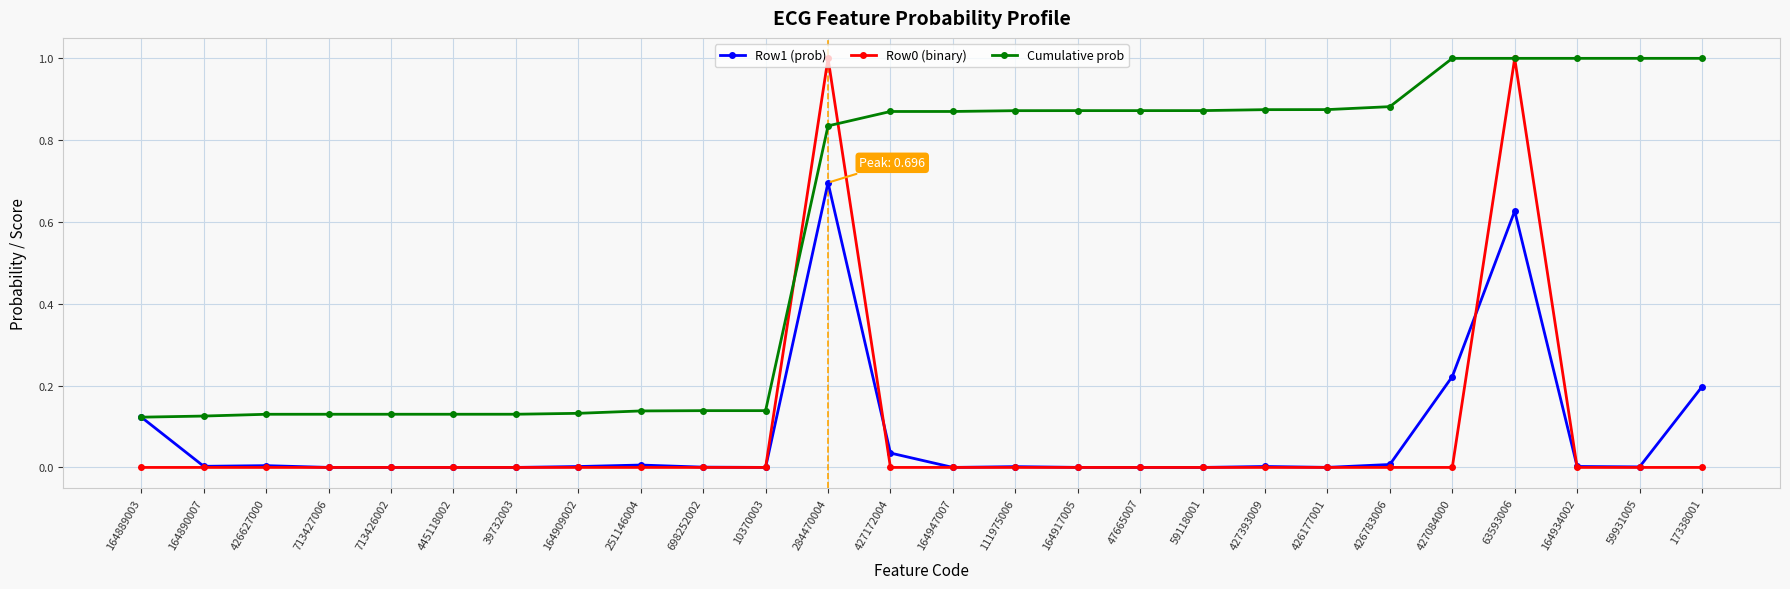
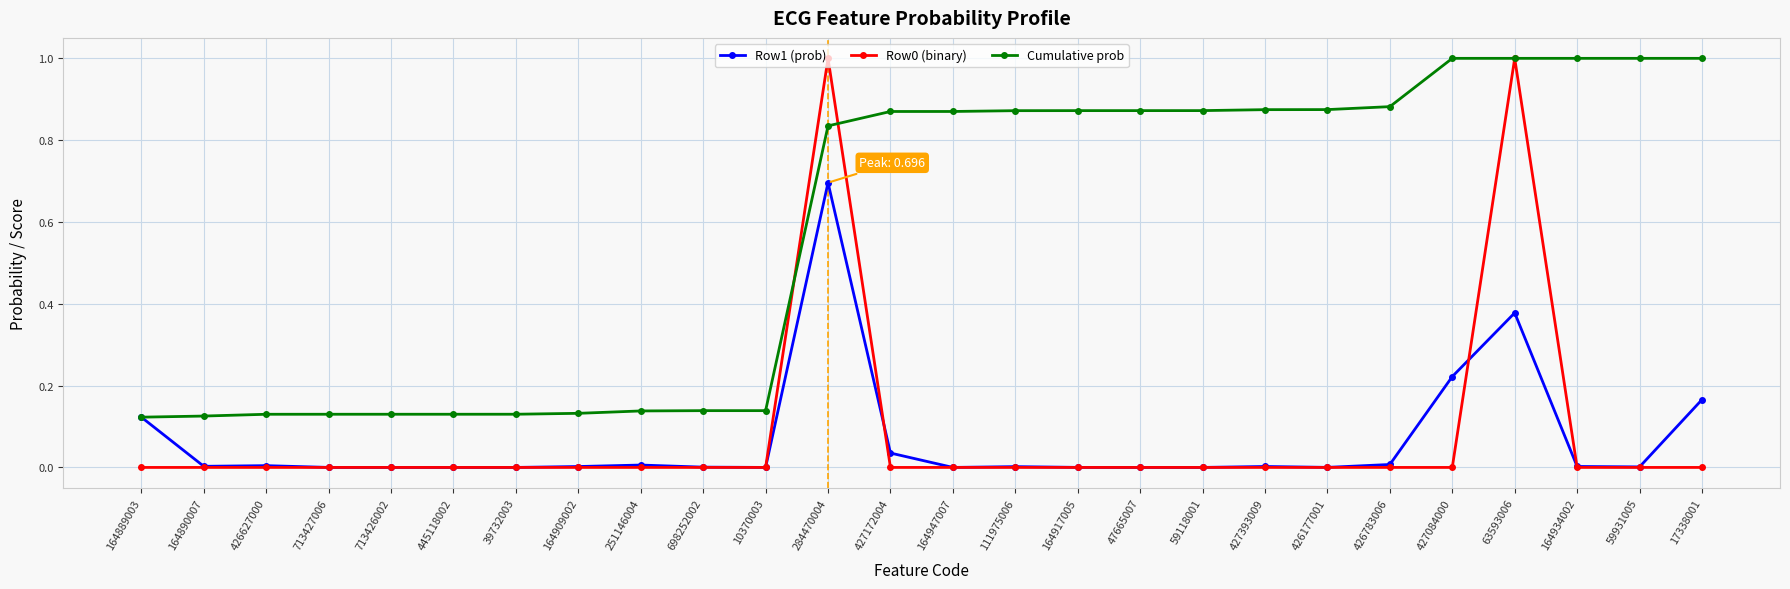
  {
    "Row1 (prob)": {
      "427172004": 0.04,
      "426783006": 0.01,
      "427084000": 0.22,
-     "63593006": 0.63,
-     "17338001": 0.20
+     "63593006": 0.38,
+     "17338001": 0.17
    },
    "Row0 (binary)": {
      "164889003": 0.00,
      "427172004": 0.00,
      "426783006": 0.00,
      "427084000": 0.00,
      "17338001": 0.00
    },
    "Cumulative prob": {
      "164890007": 0.13,
      "426627000": 0.13,
      "713427006": 0.13,
      "713426002": 0.13,
      "445118002": 0.13,
      "39732003": 0.13,
      "164909002": 0.13,
      "251146004": 0.14,
      "698252002": 0.14,
      "10370003": 0.14,
      "284470004": 0.83,
      "427172004": 0.87,
      "164947007": 0.87,
      "111975006": 0.87,
      "164917005": 0.87,
      "47665007": 0.87,
      "59118001": 0.87,
      "427393009": 0.87,
      "426177001": 0.87,
      "426783006": 0.88,
      "427084000": 1.00,
      "164934002": 1.00,
      "59931005": 1.00,
      "17338001": 1.00
    }
  }
